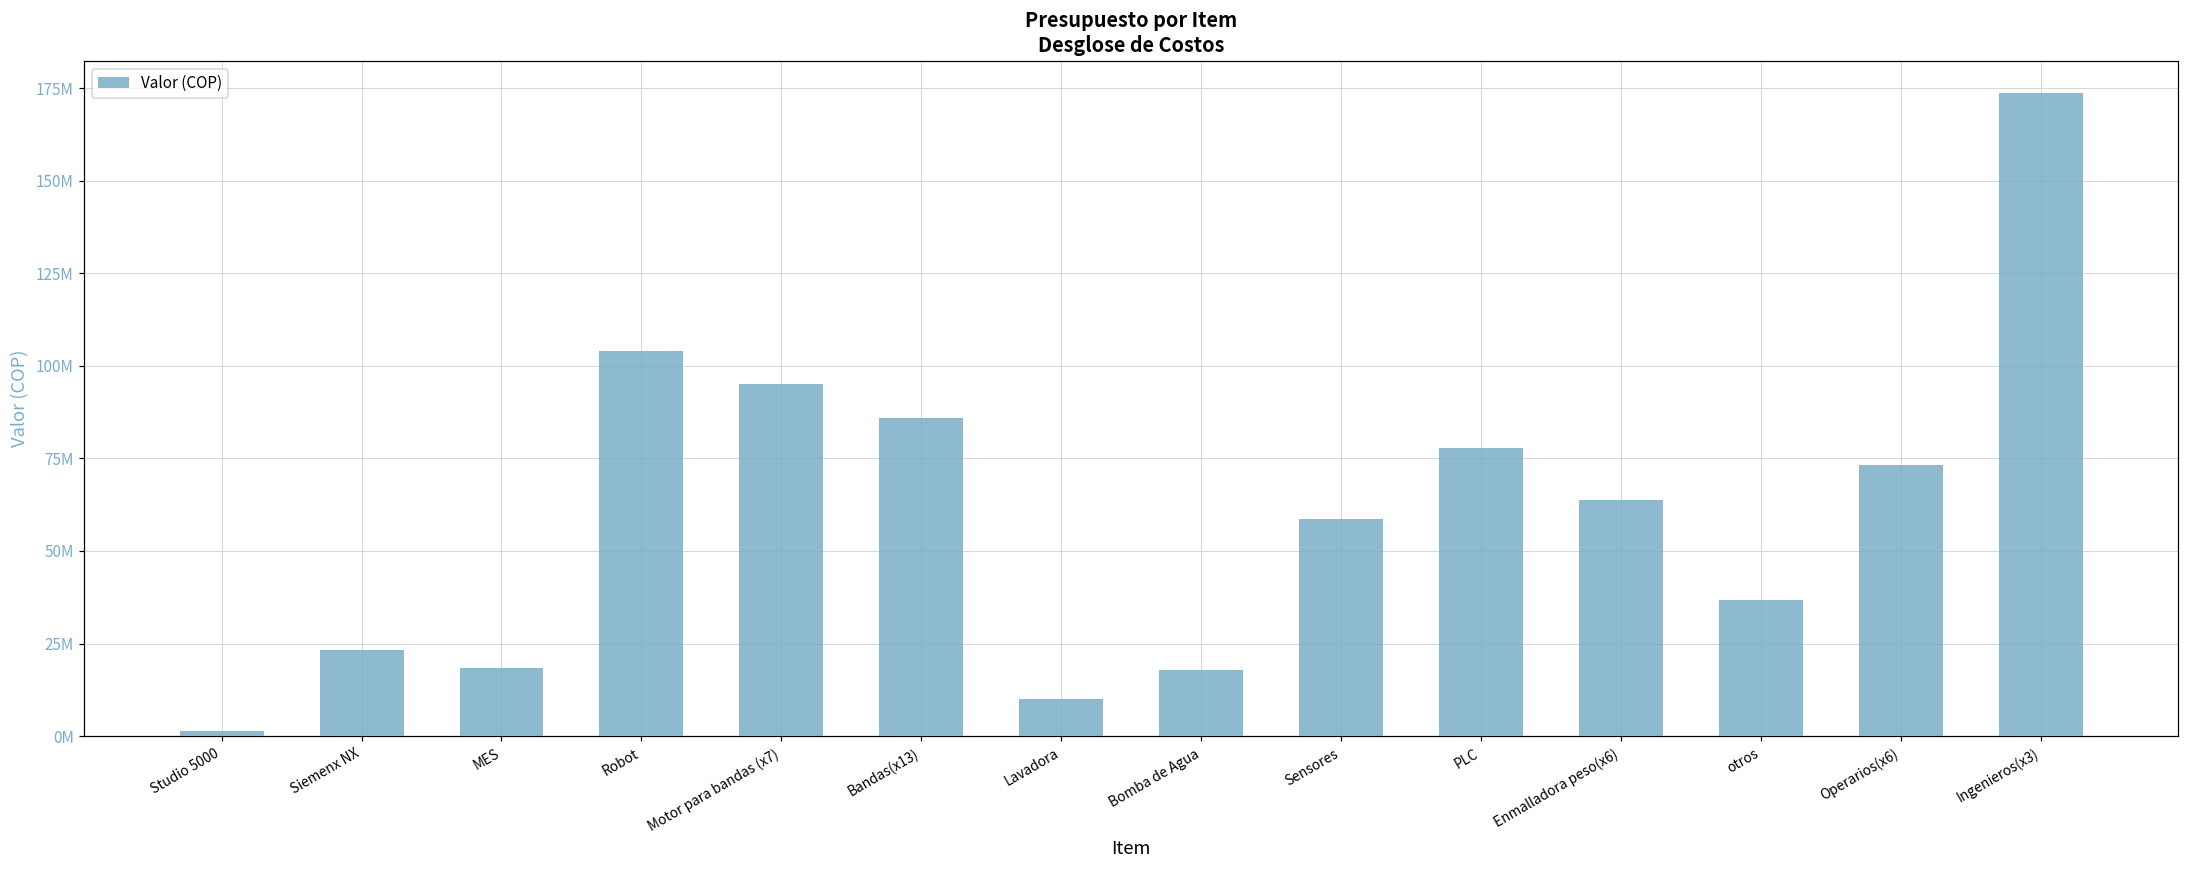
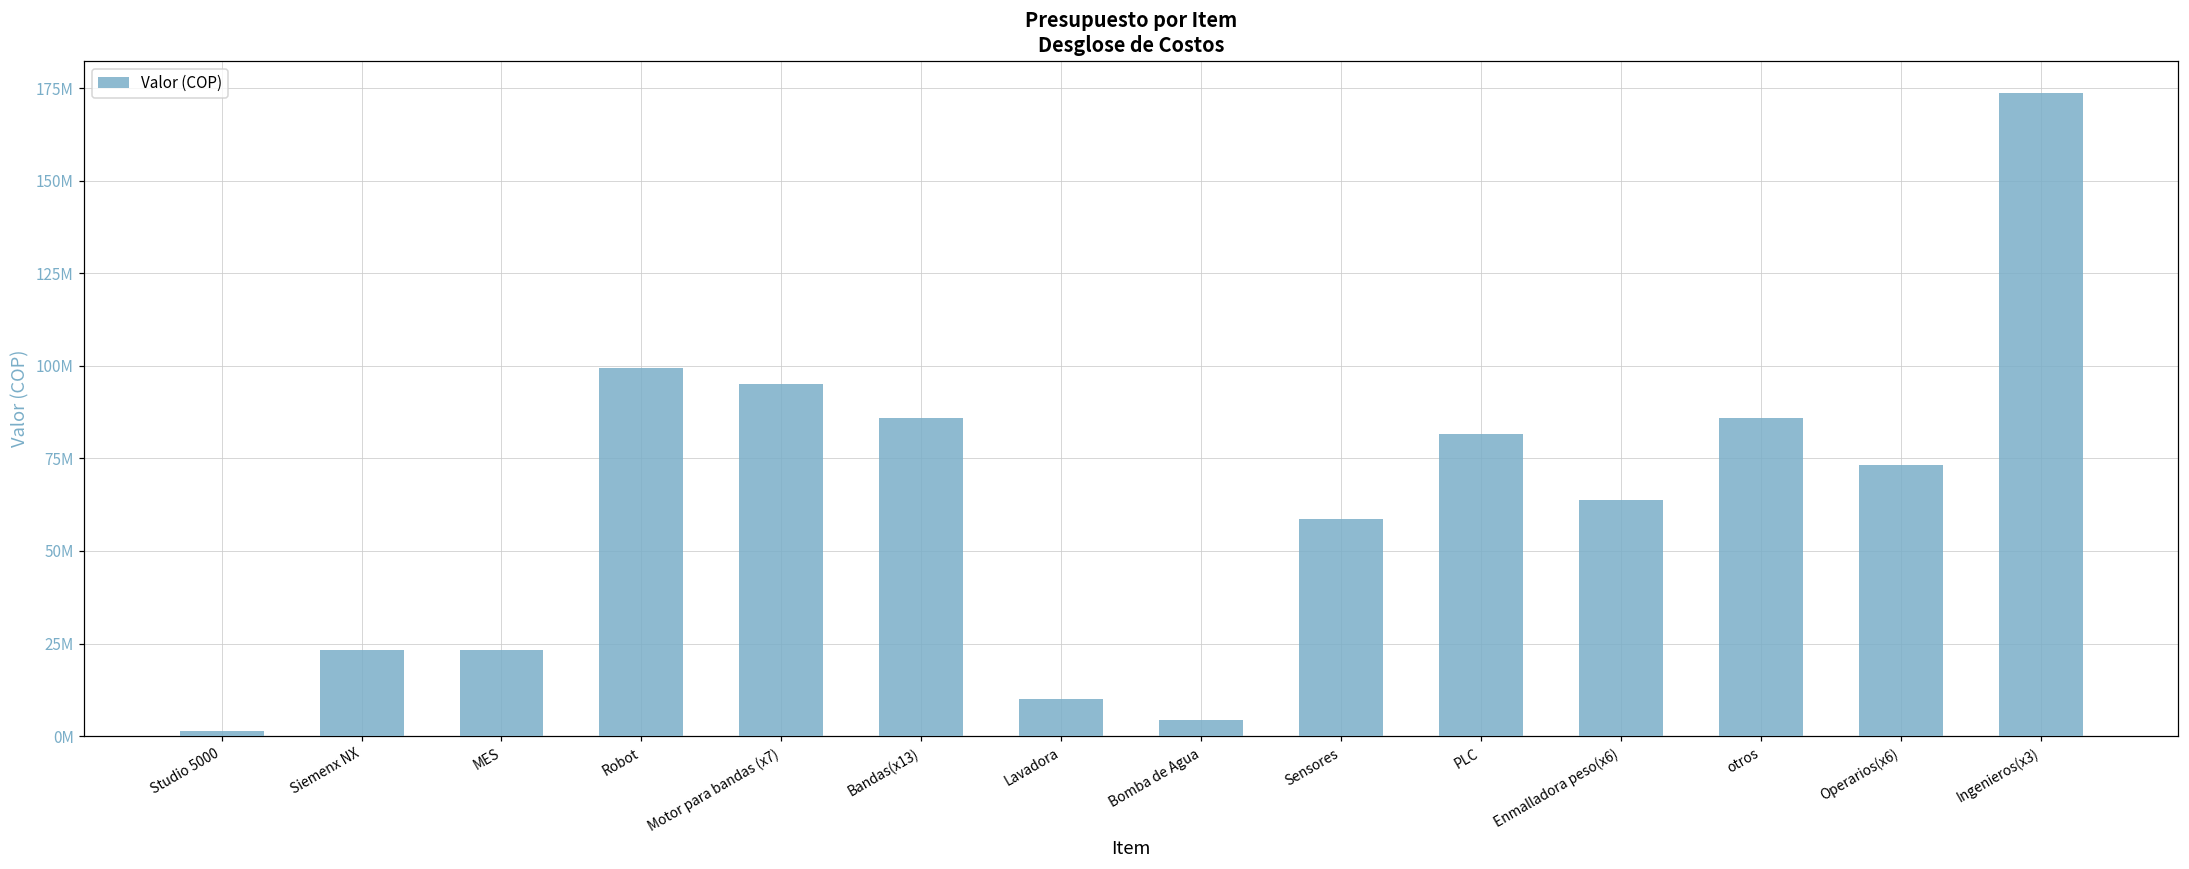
  {
    "Studio 5000": 1000000,
    "Siemenx NX": 23000000,
-   "MES": 18000000,
-   "Robot": 104000000,
+   "MES": 23000000,
+   "Robot": 99000000,
    "Motor para bandas (x7)": 95000000,
    "Bandas(x13)": 86000000,
    "Lavadora": 10000000,
-   "Bomba de Agua": 18000000,
+   "Bomba de Agua": 4000000,
    "Sensores": 59000000,
-   "PLC": 78000000,
+   "PLC": 82000000,
    "Enmalladora peso(x6)": 64000000,
-   "otros": 37000000,
+   "otros": 86000000,
    "Operarios(x6)": 73000000,
    "Ingenieros(x3)": 174000000
  }
